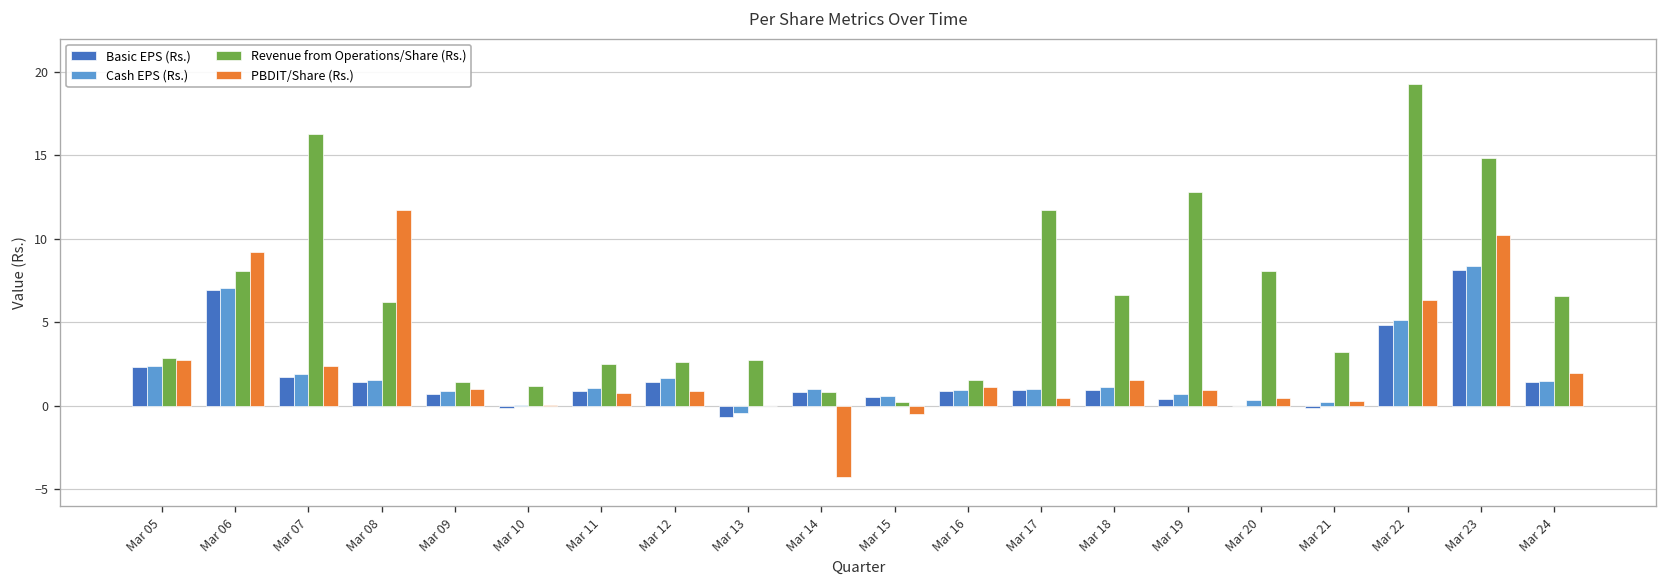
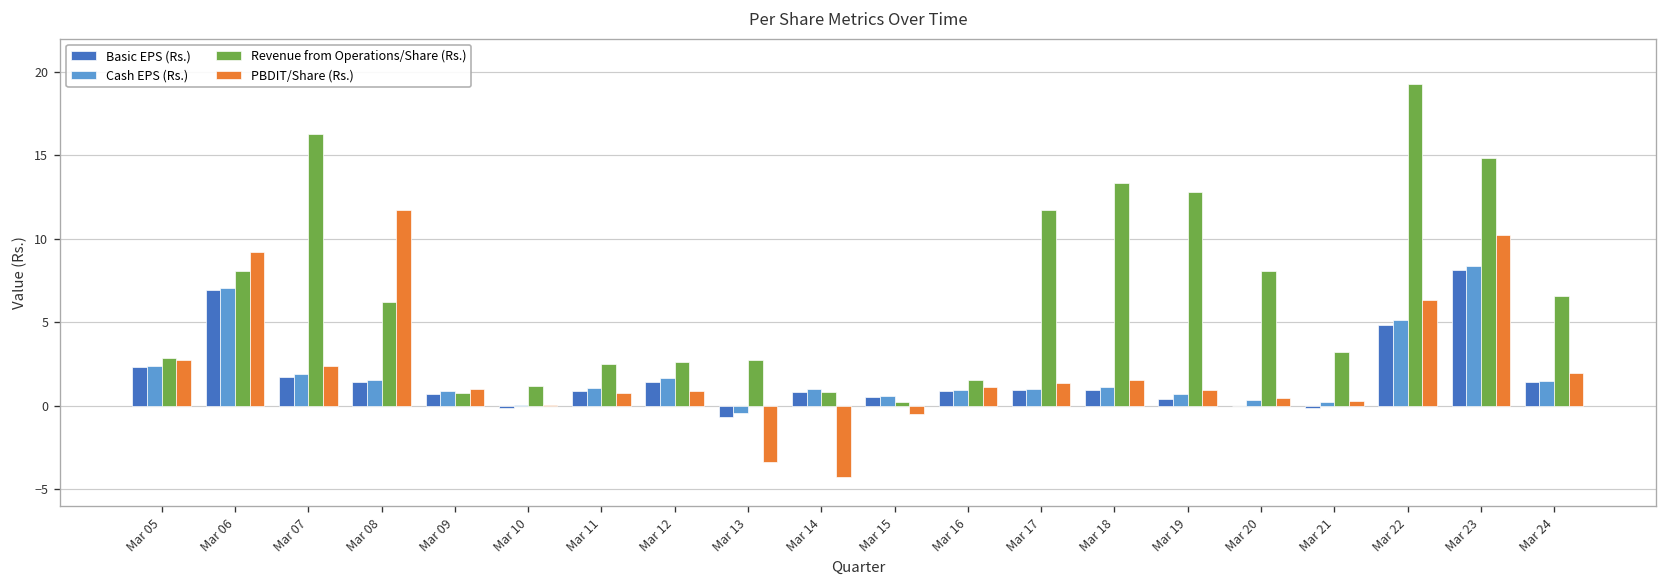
  {
    "Revenue from Operations/Share (Rs.)": {
      "Mar 05": 2.8,
      "Mar 06": 8.1,
      "Mar 07": 16.3,
      "Mar 08": 6.2,
-     "Mar 09": 1.4,
+     "Mar 09": 0.7,
      "Mar 10": 1.2,
      "Mar 11": 2.5,
      "Mar 12": 2.6,
      "Mar 13": 2.7,
      "Mar 14": 0.8,
      "Mar 15": 0.2,
      "Mar 16": 1.5,
      "Mar 17": 11.7,
-     "Mar 18": 6.7,
+     "Mar 18": 13.4,
      "Mar 19": 12.8,
      "Mar 20": 8.1,
      "Mar 21": 3.3,
      "Mar 22": 19.3,
      "Mar 23": 14.8,
      "Mar 24": 6.6
    },
    "PBDIT/Share (Rs.)": {
      "Mar 05": 2.7,
      "Mar 06": 9.2,
      "Mar 07": 2.4,
      "Mar 08": 11.7,
      "Mar 09": 1.0,
      "Mar 11": 0.8,
      "Mar 12": 0.9,
-     "Mar 13": 0.0,
+     "Mar 13": -3.3,
      "Mar 14": -4.3,
      "Mar 15": -0.5,
      "Mar 16": 1.1,
-     "Mar 17": 0.4,
+     "Mar 17": 1.3,
      "Mar 18": 1.6,
      "Mar 19": 0.9,
      "Mar 20": 0.5,
      "Mar 21": 0.3,
      "Mar 22": 6.4,
      "Mar 23": 10.2,
      "Mar 24": 2.0
    }
  }
